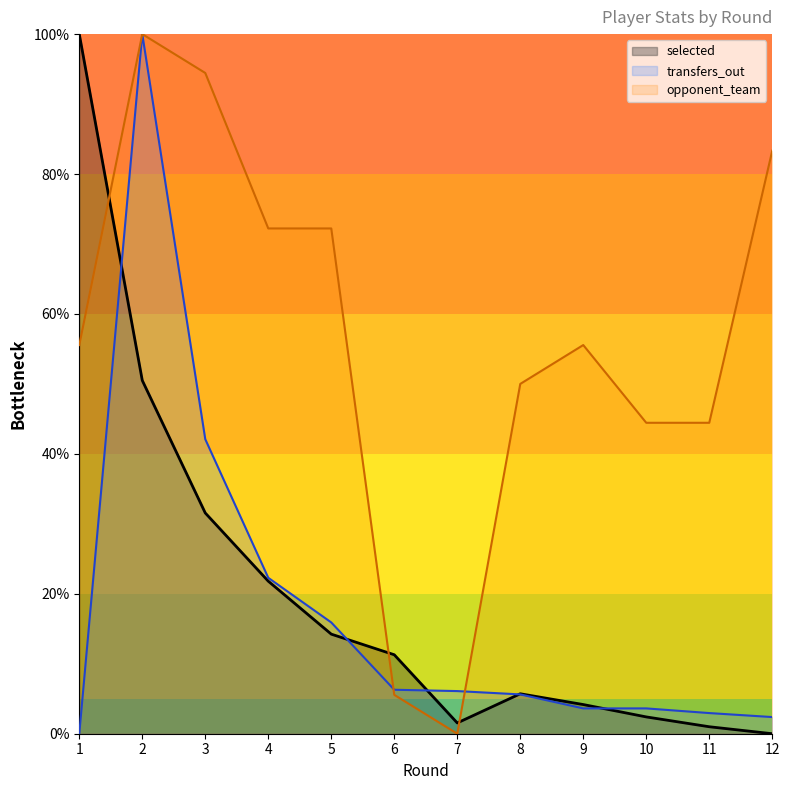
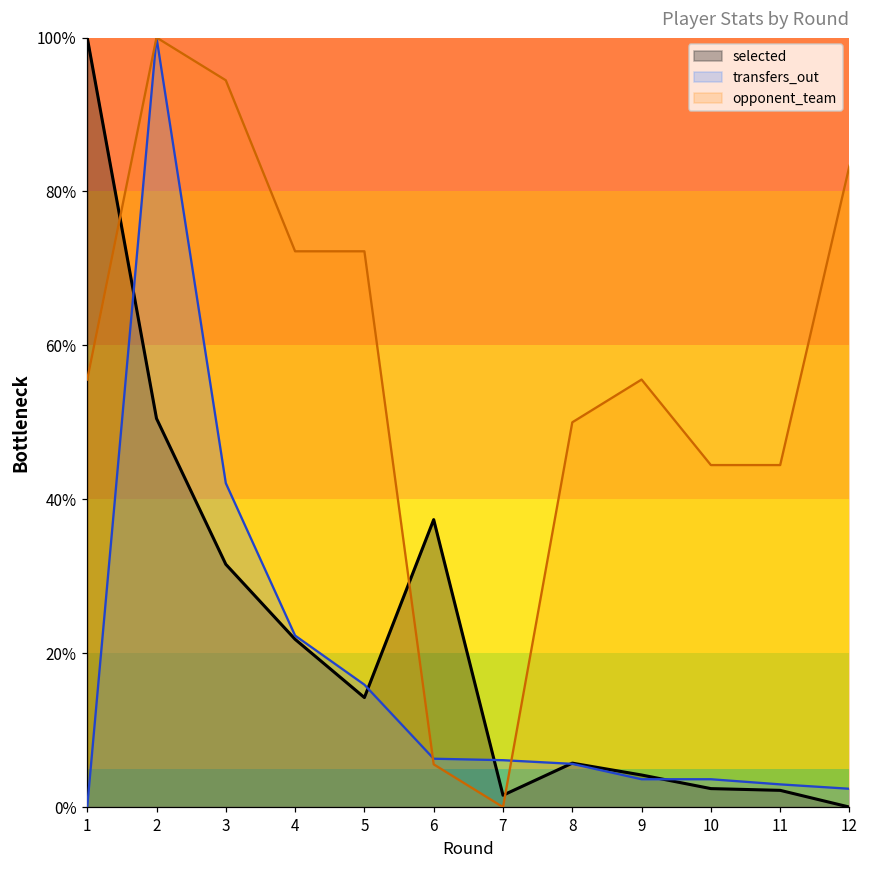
  {
    "selected": {
      "1": "100%",
      "2": "50%",
      "3": "32%",
      "4": "22%",
      "5": "14%",
-     "6": "11%",
+     "6": "37%",
      "7": "2%",
      "9": "4%",
      "10": "2%",
-     "11": "1%",
+     "11": "2%",
      "12": "0%"
    },
    "transfers_out": {
      "1": "0%",
      "3": "42%",
      "4": "22%",
      "5": "16%",
      "6": "6%",
      "7": "6%",
      "9": "4%",
      "10": "4%",
      "11": "3%",
      "12": "2%"
    },
    "opponent_team": {
      "1": "56%",
      "3": "94%",
      "4": "72%",
      "5": "72%",
      "6": "6%",
      "7": "0%",
      "8": "50%",
      "9": "56%",
      "10": "44%",
      "11": "44%",
      "12": "83%"
    }
  }
